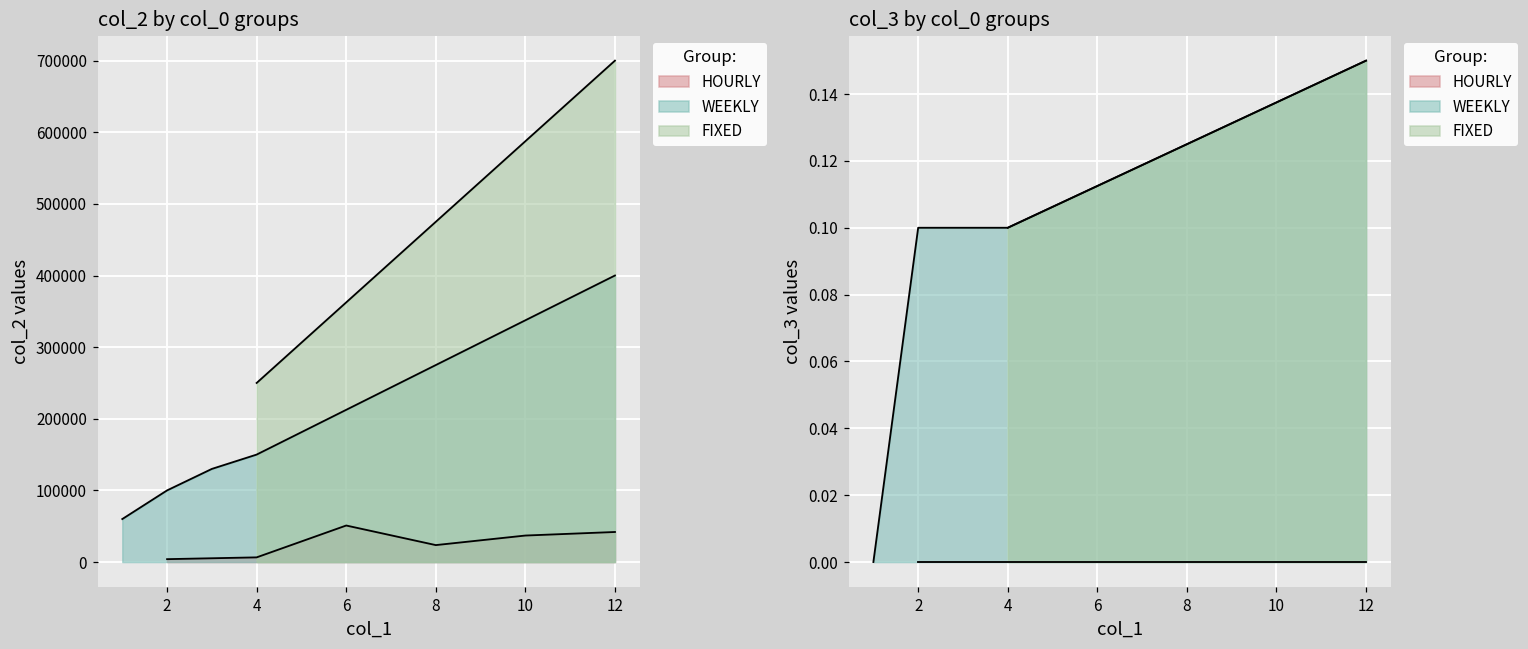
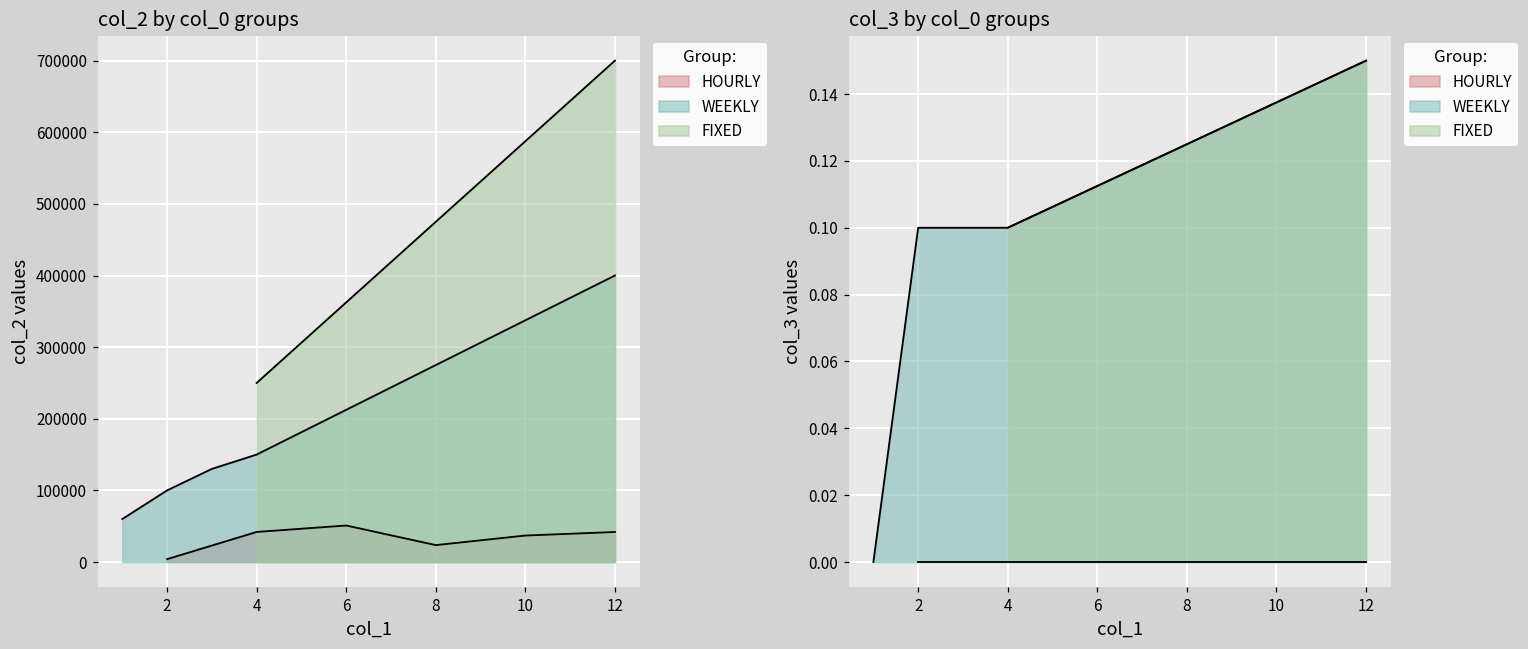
  {
    "col_2 by col_0 groups": {
      "HOURLY": {
        "2": 0,
-       "4": 10000,
+       "4": 40000,
        "6": 50000,
        "8": 20000,
        "10": 40000,
        "12": 40000
      }
    },
    "col_3 by col_0 groups": {
      "HOURLY": {
        "2": 0.000,
        "4": 0.000,
        "6": 0.000,
        "8": 0.000,
        "10": 0.000,
        "12": 0.000
      }
    }
  }
